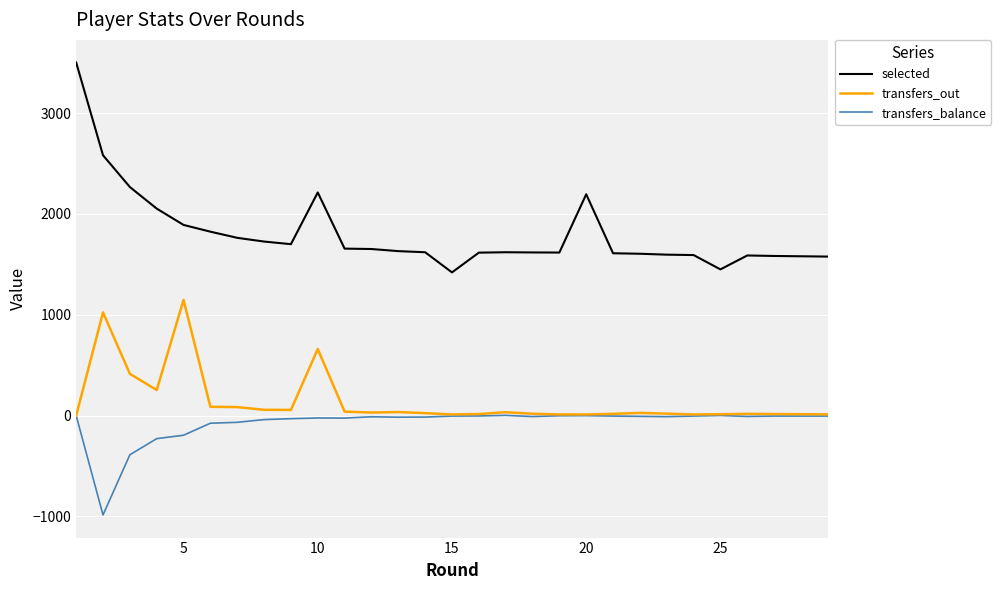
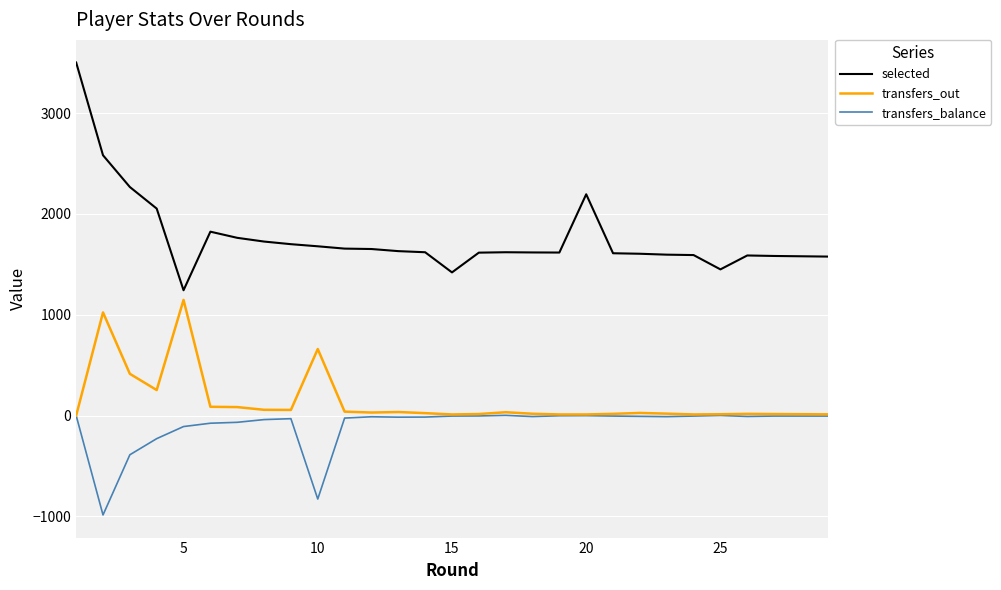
  {
    "selected": {
-     "5": 1890,
-     "10": 2210,
+     "5": 1240,
+     "10": 1680,
      "15": 1420,
      "20": 2200,
      "25": 1450
    },
    "transfers_out": {
      "5": 1150,
      "10": 660
    },
    "transfers_balance": {
-     "5": -200,
-     "10": -20
+     "5": -110,
+     "10": -830
    }
  }
